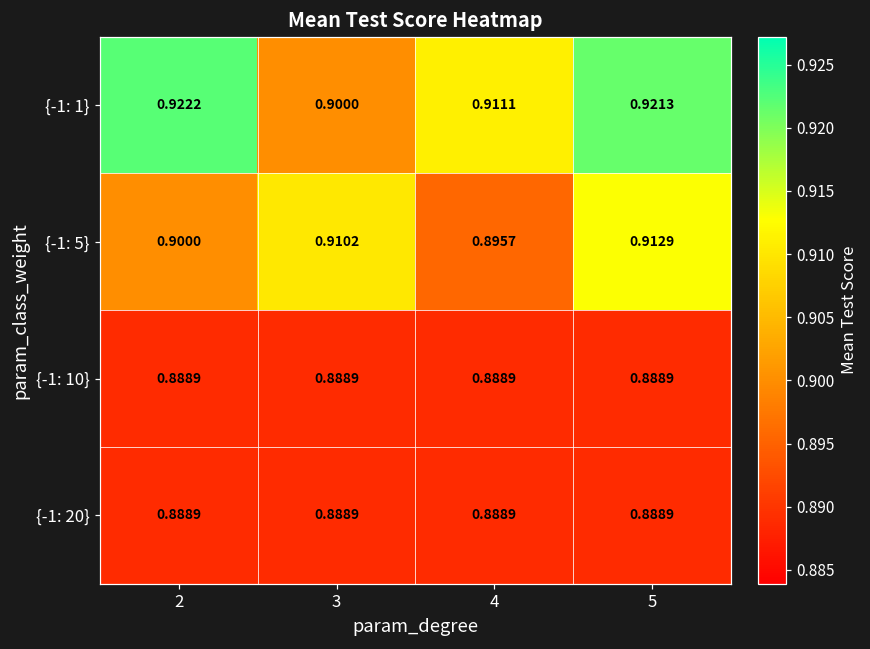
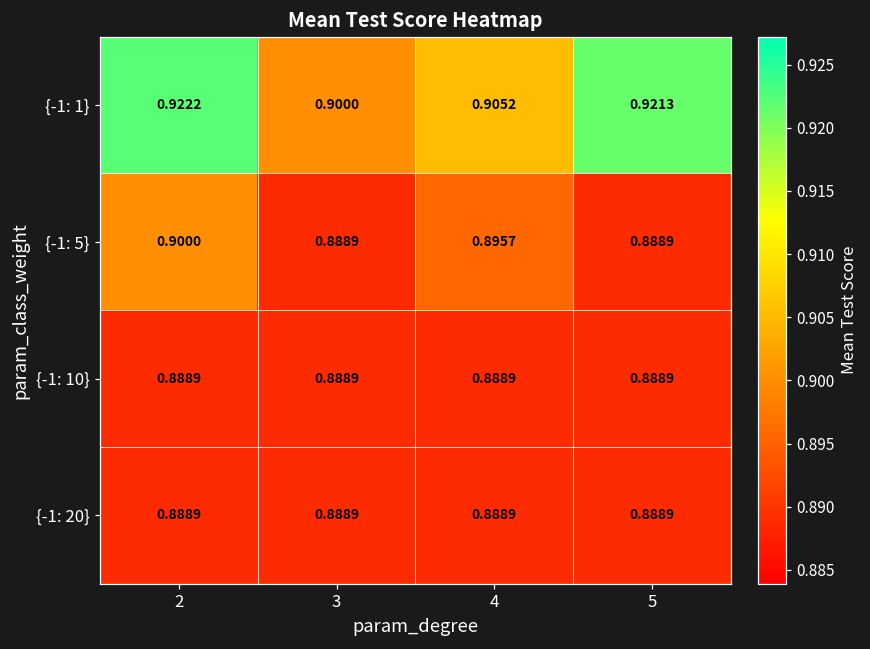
  {
    "{-1: 1}": {
      "2": 0.9222,
      "3": 0.9000,
-     "4": 0.9111,
+     "4": 0.9052,
      "5": 0.9213
    },
    "{-1: 5}": {
      "2": 0.9000,
-     "3": 0.9102,
+     "3": 0.8889,
      "4": 0.8957,
-     "5": 0.9129
+     "5": 0.8889
    },
    "{-1: 10}": {
      "2": 0.8889,
      "3": 0.8889,
      "4": 0.8889,
      "5": 0.8889
    },
    "{-1: 20}": {
      "2": 0.8889,
      "3": 0.8889,
      "4": 0.8889,
      "5": 0.8889
    }
  }
